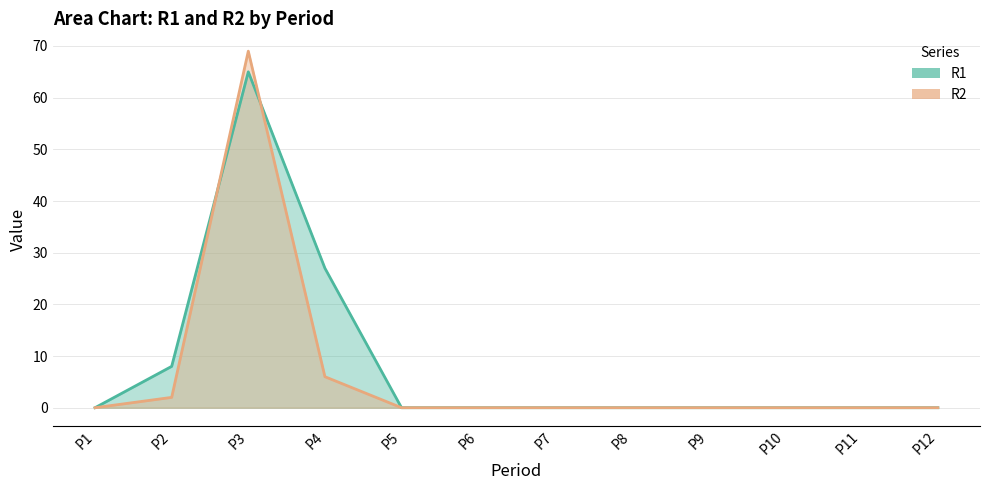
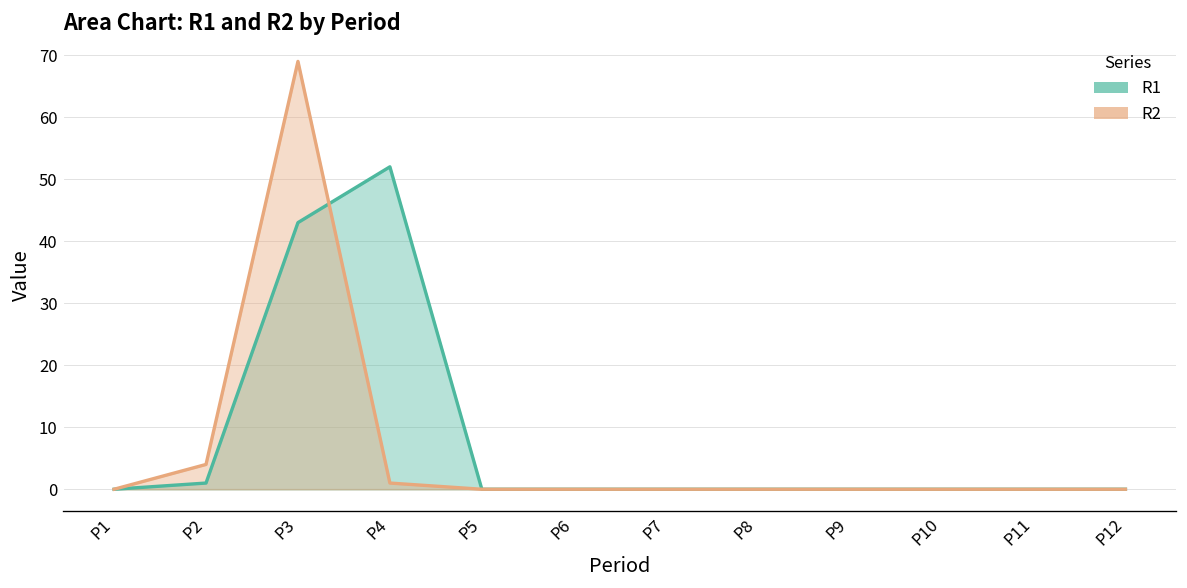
  {
    "R1": {
-     "P2": 8,
-     "P3": 65,
-     "P4": 27
+     "P2": 1,
+     "P3": 43,
+     "P4": 52
    },
    "R2": {
-     "P2": 2,
+     "P2": 4,
      "P3": 69,
-     "P4": 6
+     "P4": 1
    }
  }
